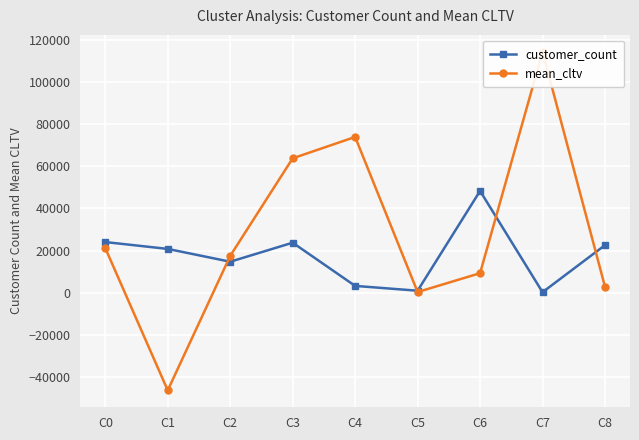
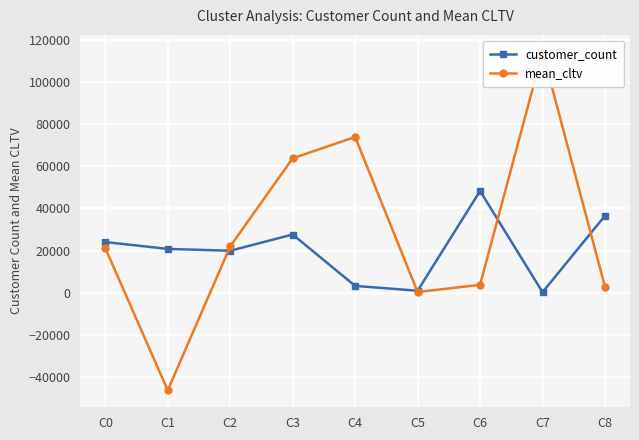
  {
    "customer_count": {
      "C0": 24000,
      "C1": 21000,
-     "C2": 15000,
-     "C3": 24000,
+     "C2": 20000,
+     "C3": 28000,
      "C4": 3000,
      "C6": 48000,
      "C7": 0,
-     "C8": 23000
+     "C8": 37000
    },
    "mean_cltv": {
      "C0": 21000,
      "C1": -46000,
-     "C2": 18000,
+     "C2": 22000,
      "C3": 64000,
      "C4": 74000,
-     "C6": 9000,
+     "C6": 4000,
      "C8": 3000
    }
  }
